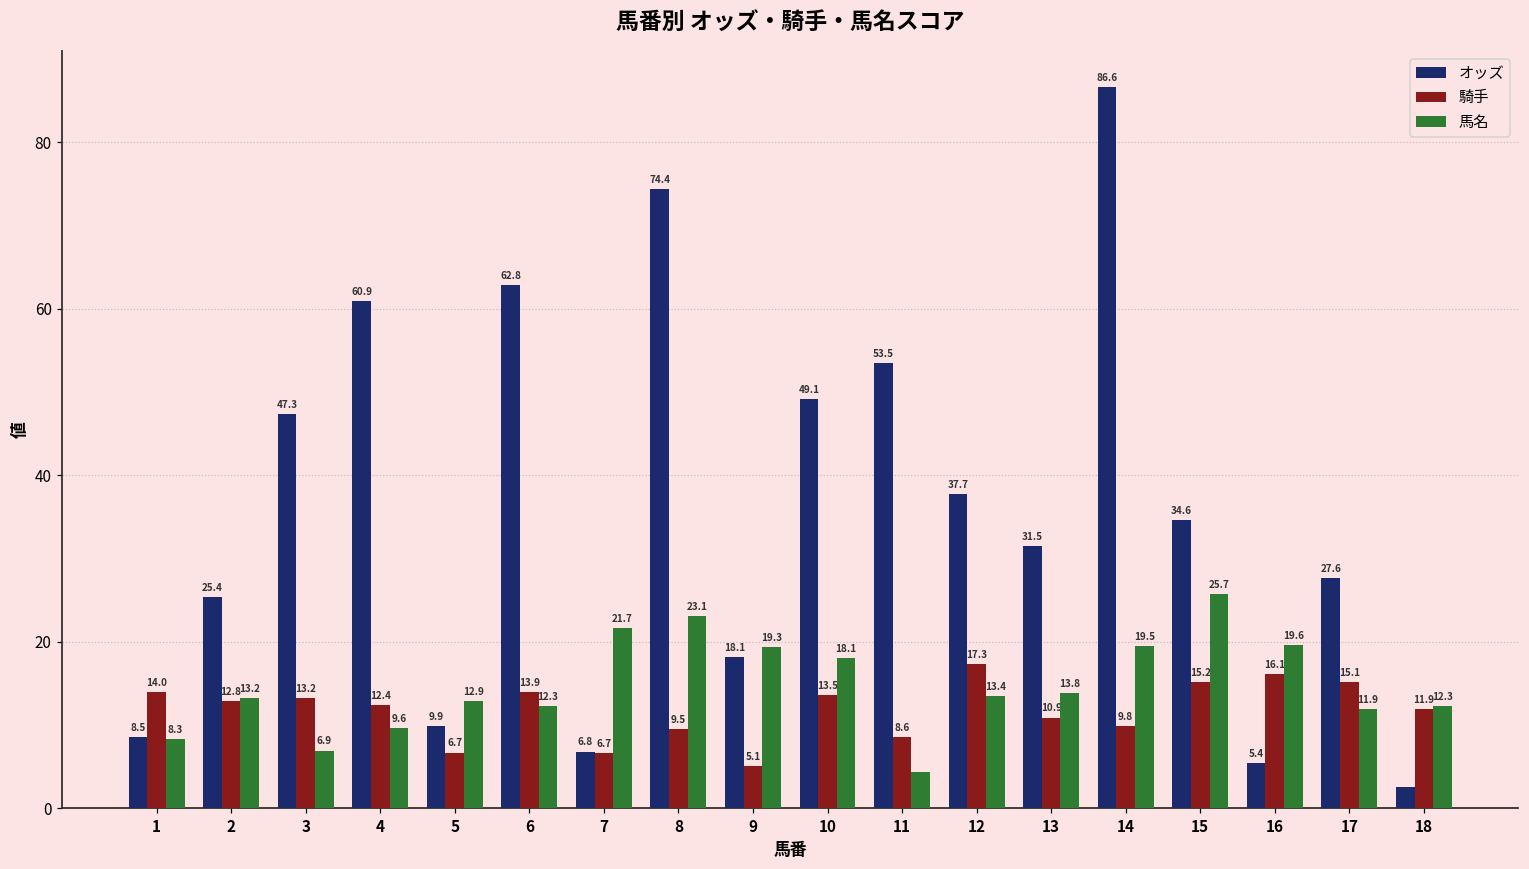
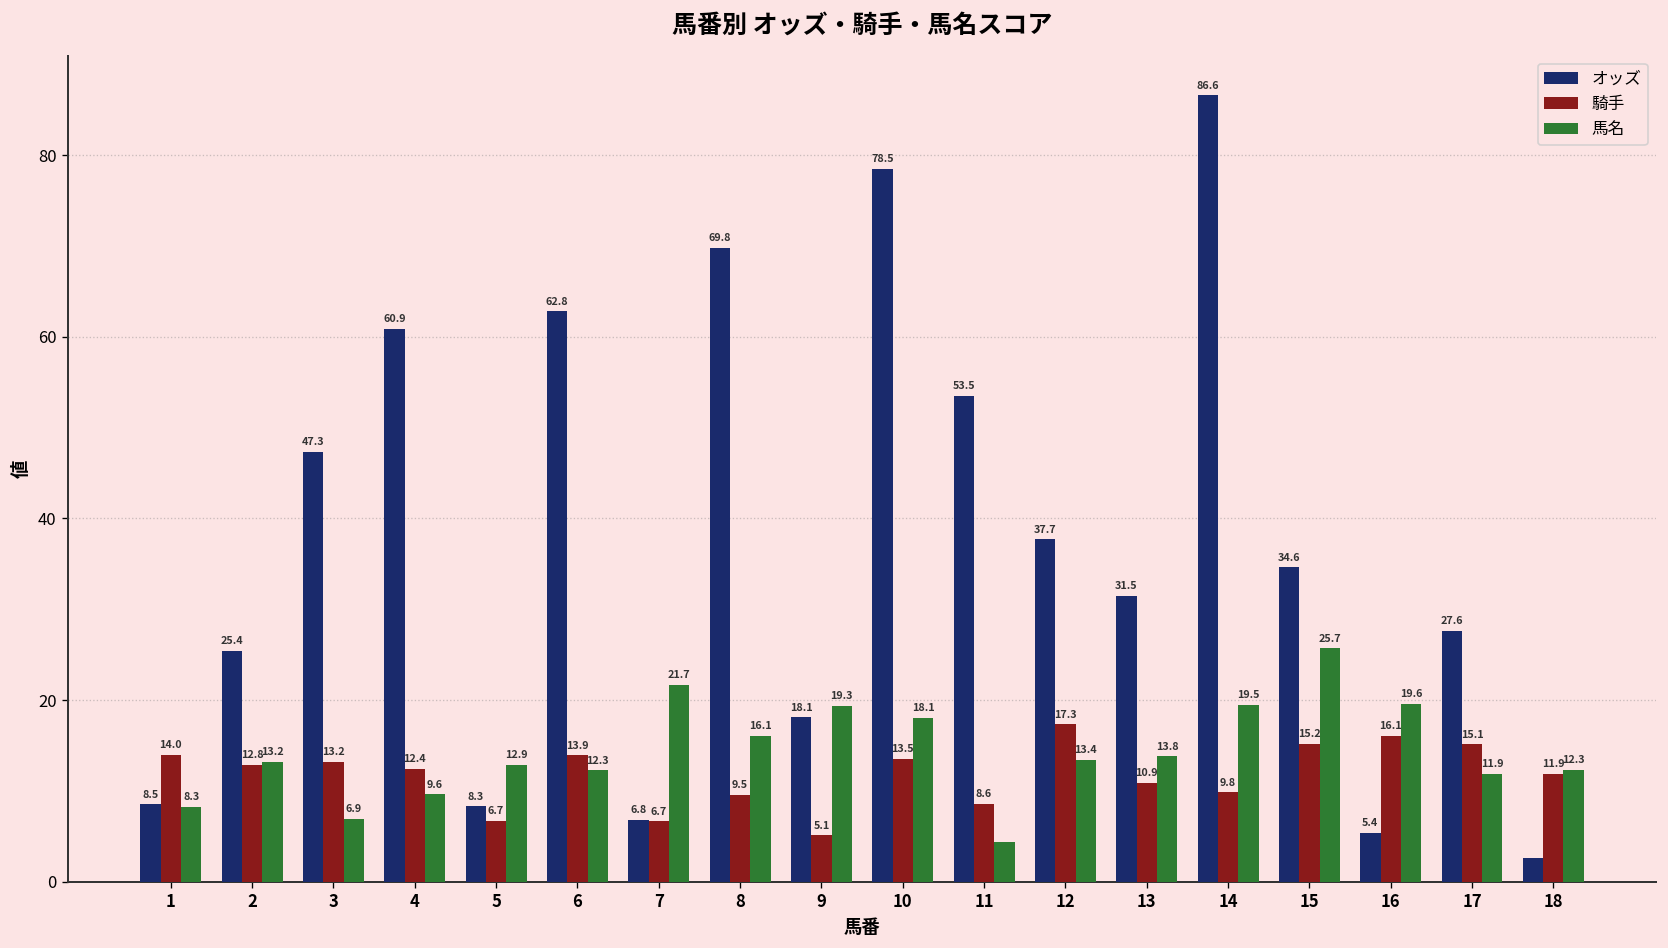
  {
    "オッズ": {
      "1": 8.5,
      "2": 25.4,
      "3": 47.3,
      "4": 60.9,
-     "5": 9.9,
+     "5": 8.3,
      "6": 62.8,
      "7": 6.8,
-     "8": 74.4,
+     "8": 69.8,
      "9": 18.1,
-     "10": 49.1,
+     "10": 78.5,
      "11": 53.5,
      "12": 37.7,
      "13": 31.5,
      "14": 86.6,
      "15": 34.6,
      "16": 5.4,
      "17": 27.6
    },
    "騎手": {
      "1": 14.0,
      "2": 12.8,
      "3": 13.2,
      "4": 12.4,
      "5": 6.7,
      "6": 13.9,
      "7": 6.7,
      "8": 9.5,
      "9": 5.1,
      "10": 13.5,
      "11": 8.6,
      "12": 17.3,
      "13": 10.9,
      "14": 9.8,
      "15": 15.2,
      "16": 16.1,
      "17": 15.1,
      "18": 11.9
    },
    "馬名": {
      "1": 8.3,
      "2": 13.2,
      "3": 6.9,
      "4": 9.6,
      "5": 12.9,
      "6": 12.3,
      "7": 21.7,
-     "8": 23.1,
+     "8": 16.1,
      "9": 19.3,
      "10": 18.1,
      "12": 13.4,
      "13": 13.8,
      "14": 19.5,
      "15": 25.7,
      "16": 19.6,
      "17": 11.9,
      "18": 12.3
    }
  }
